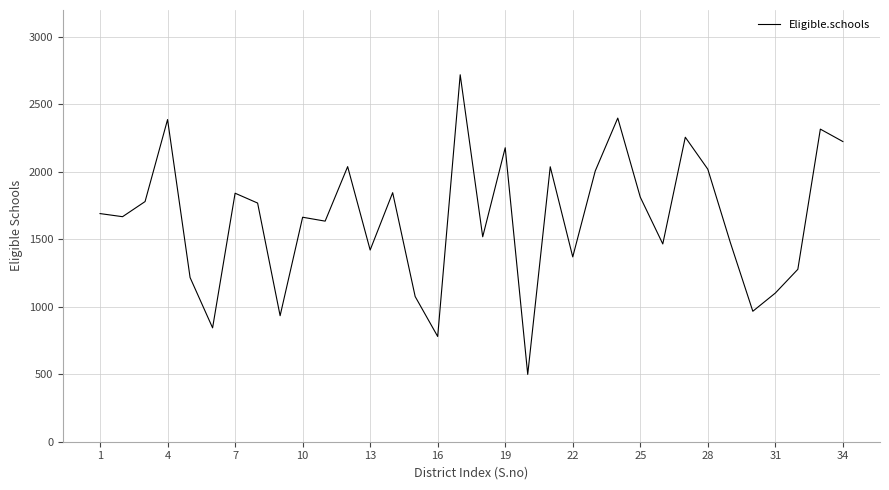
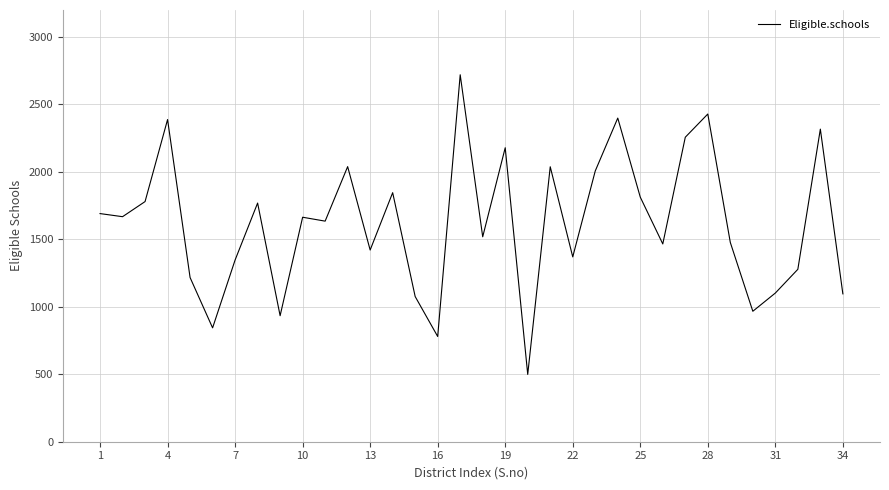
  {
    "1": 1690,
    "4": 2390,
-   "7": 1840,
+   "7": 1350,
    "10": 1660,
    "13": 1420,
    "16": 780,
    "19": 2180,
    "22": 1370,
    "25": 1810,
-   "28": 2020,
+   "28": 2430,
    "31": 1100,
-   "34": 2230
+   "34": 1100
  }
